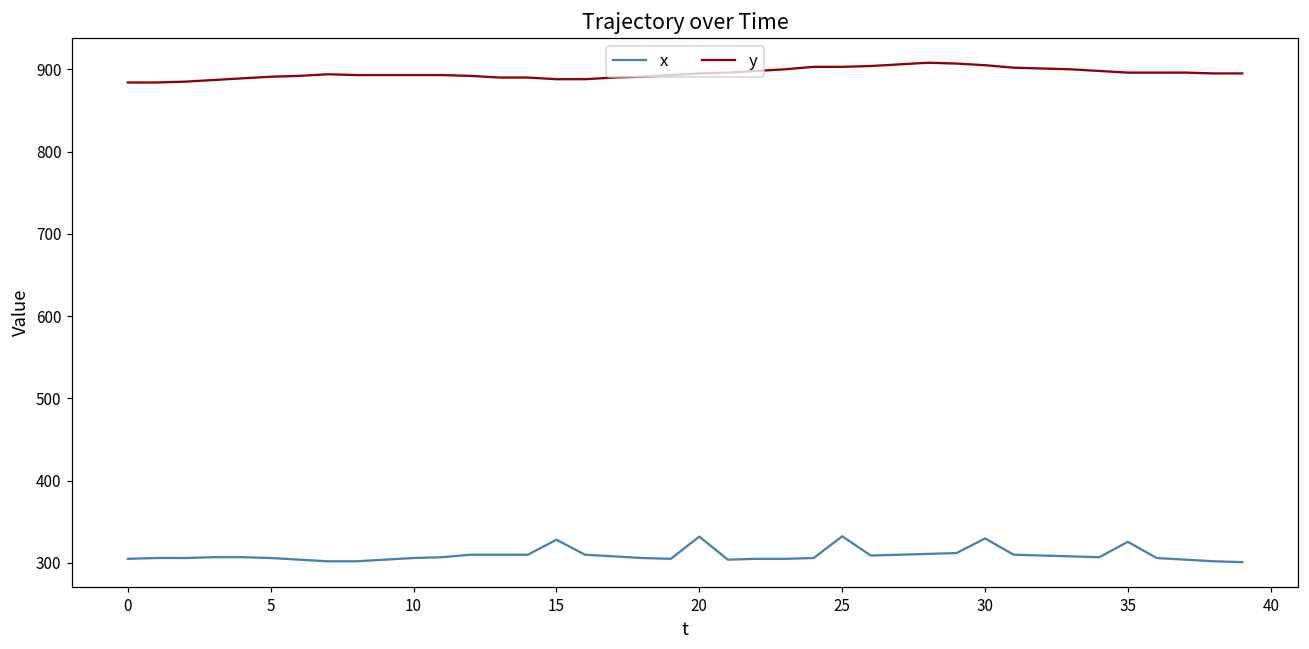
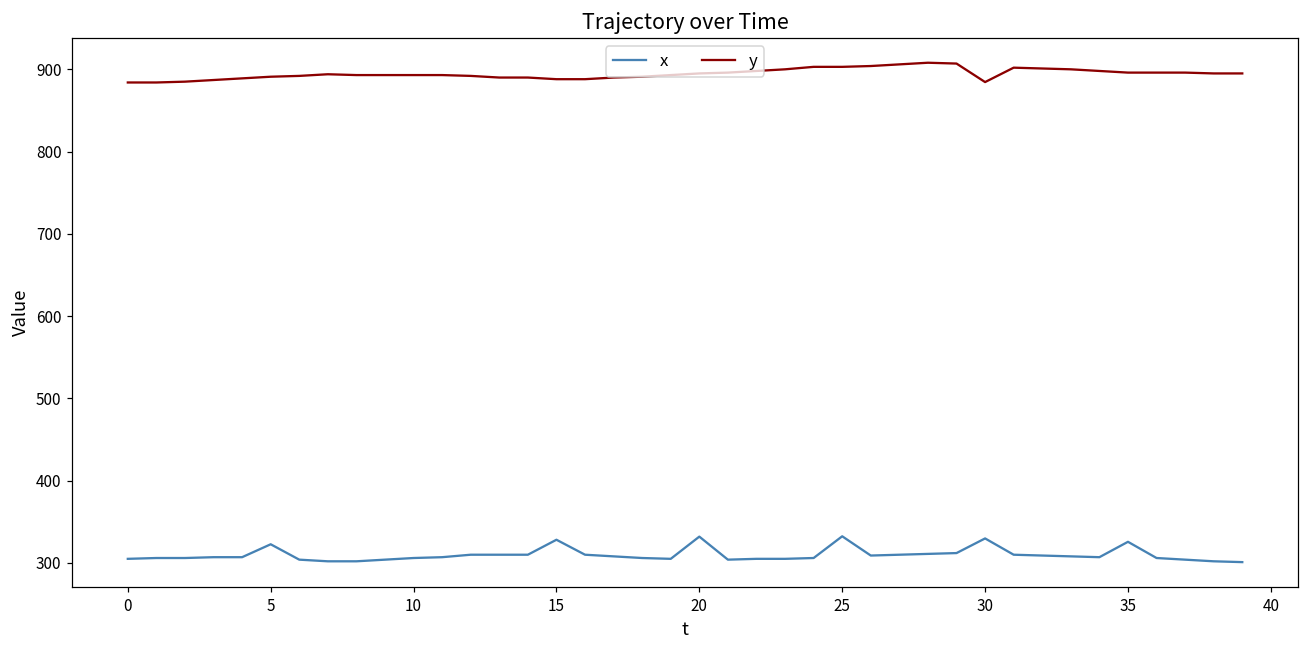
  {
    "x": {
      "0": 310,
-     "5": 310,
+     "5": 320,
      "10": 310,
      "15": 330,
      "20": 330,
      "25": 330,
      "30": 330,
      "35": 330
    },
    "y": {
      "0": 880,
      "5": 890,
      "10": 890,
      "15": 890,
      "25": 900,
-     "30": 910,
+     "30": 880,
      "35": 900
    }
  }
